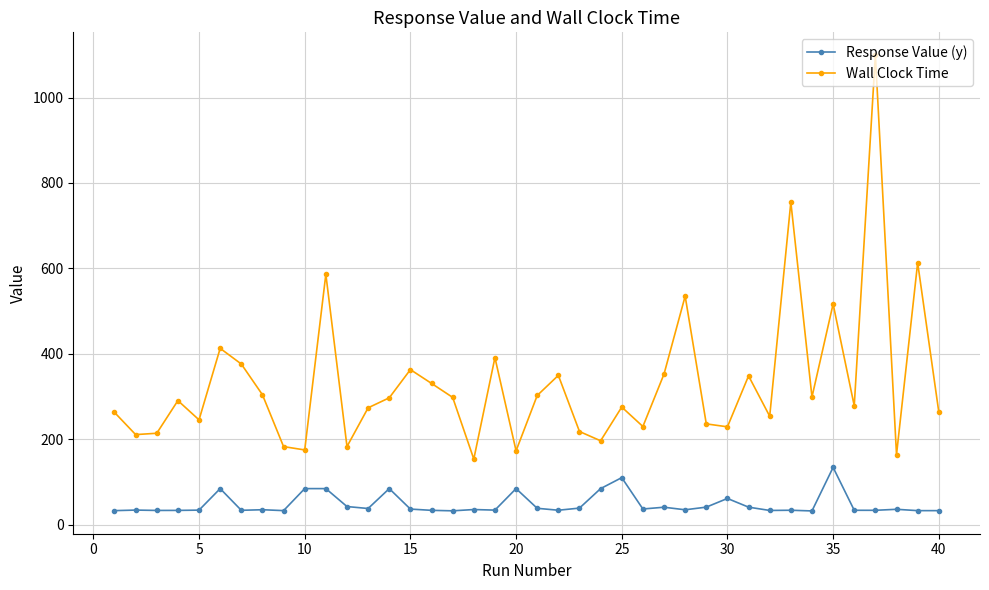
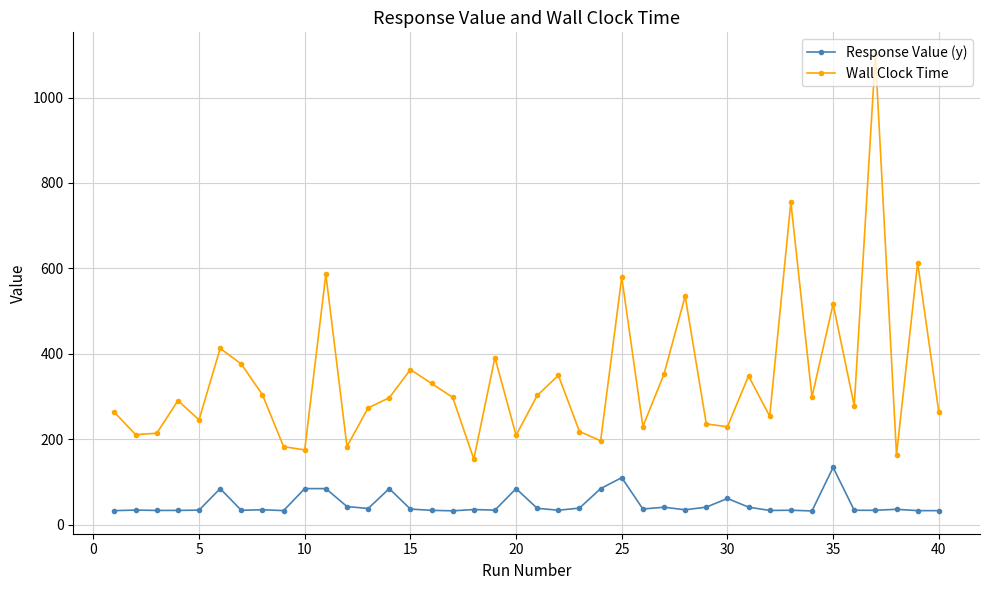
  {
    "Response Value (y)": {
      "5": 30,
      "10": 80,
      "15": 40,
      "20": 80,
      "25": 110,
      "30": 60,
      "35": 130,
      "40": 30
    },
    "Wall Clock Time": {
      "5": 250,
      "10": 180,
      "15": 360,
-     "20": 170,
-     "25": 280,
+     "20": 210,
+     "25": 580,
      "30": 230,
      "35": 520,
      "40": 260
    }
  }
